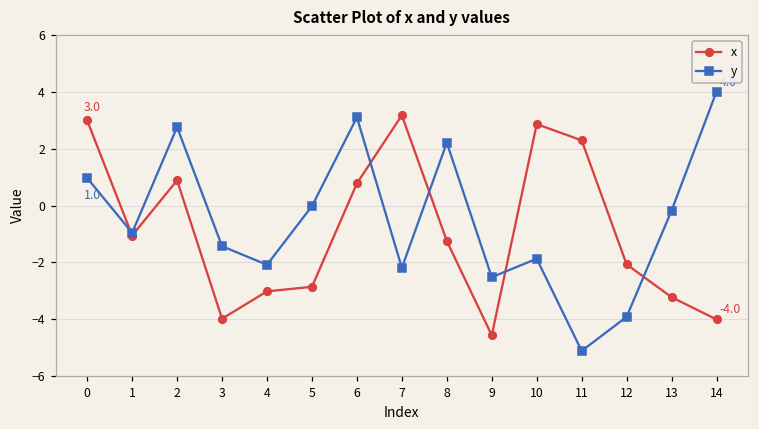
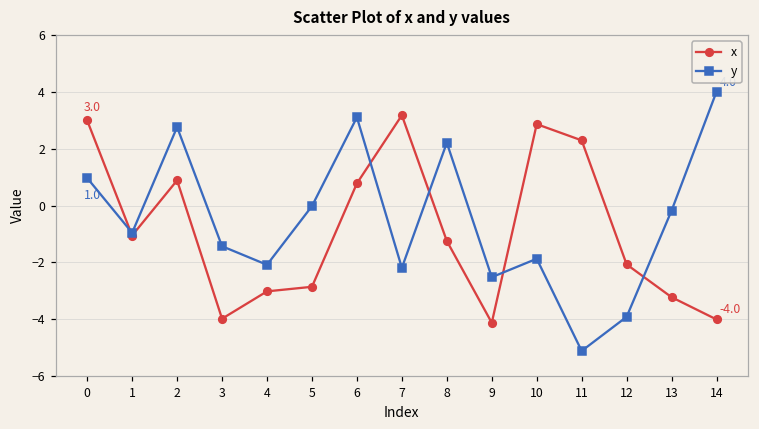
  {
    "x": {
      "2": 0.9,
      "3": -4.0,
      "4": -3.0,
      "5": -2.9,
      "6": 0.8,
      "7": 3.2,
      "8": -1.2,
-     "9": -4.6,
+     "9": -4.1,
      "10": 2.9,
      "11": 2.3,
      "12": -2.1,
      "13": -3.2
    },
    "y": {
      "0": 1.0
    }
  }
